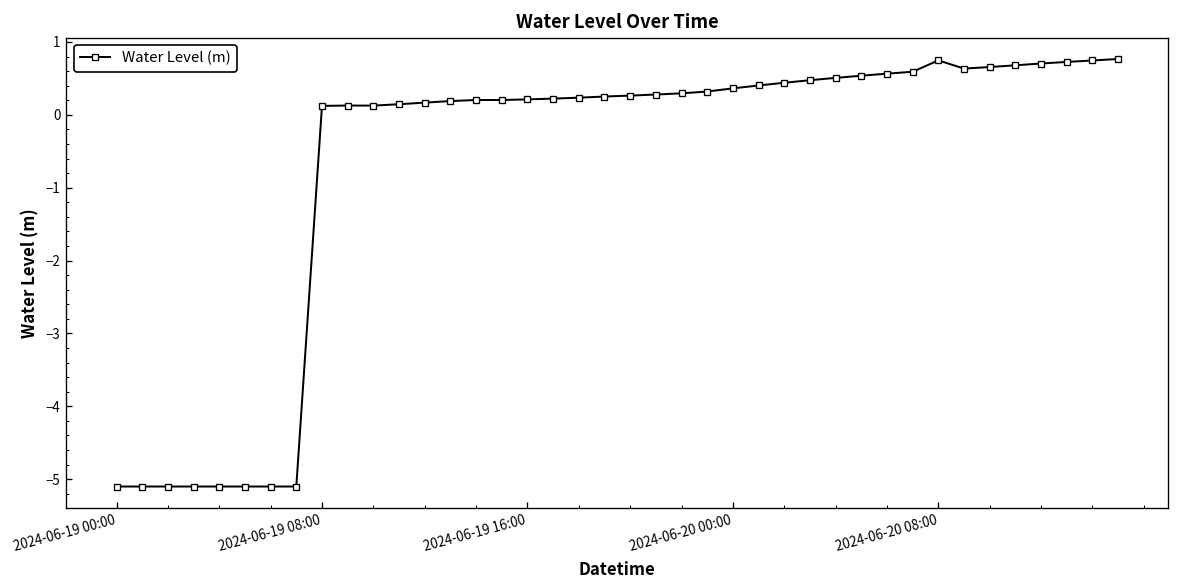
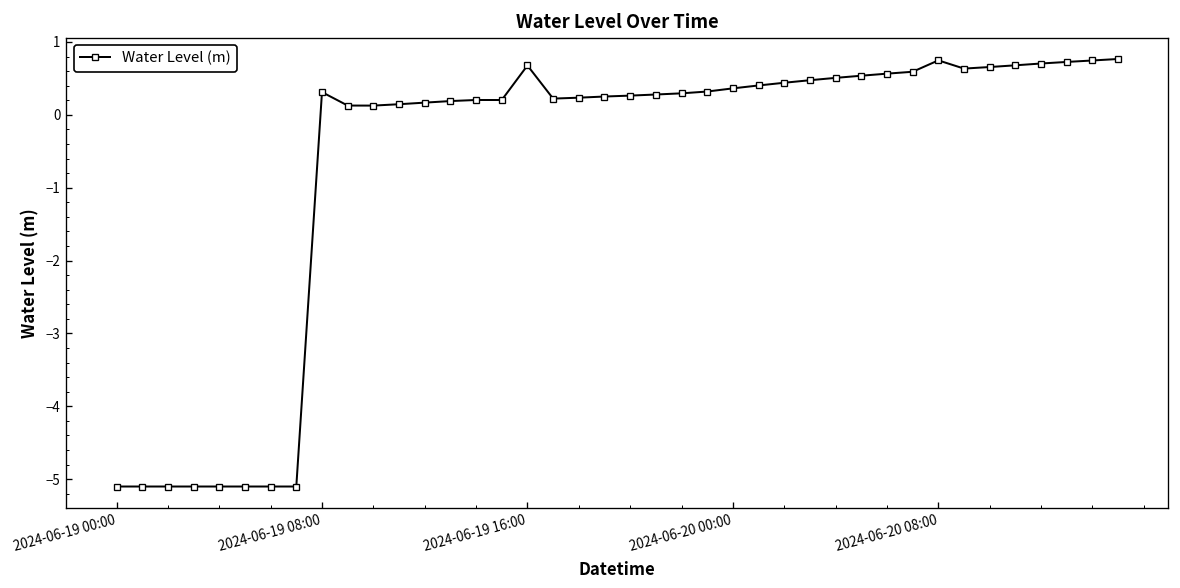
  {
    "2024-06-19 00:00": -5.1,
-   "2024-06-19 08:00": 0.1,
-   "2024-06-19 16:00": 0.2,
+   "2024-06-19 08:00": 0.3,
+   "2024-06-19 16:00": 0.7,
    "2024-06-20 00:00": 0.4,
    "2024-06-20 08:00": 0.7
  }
